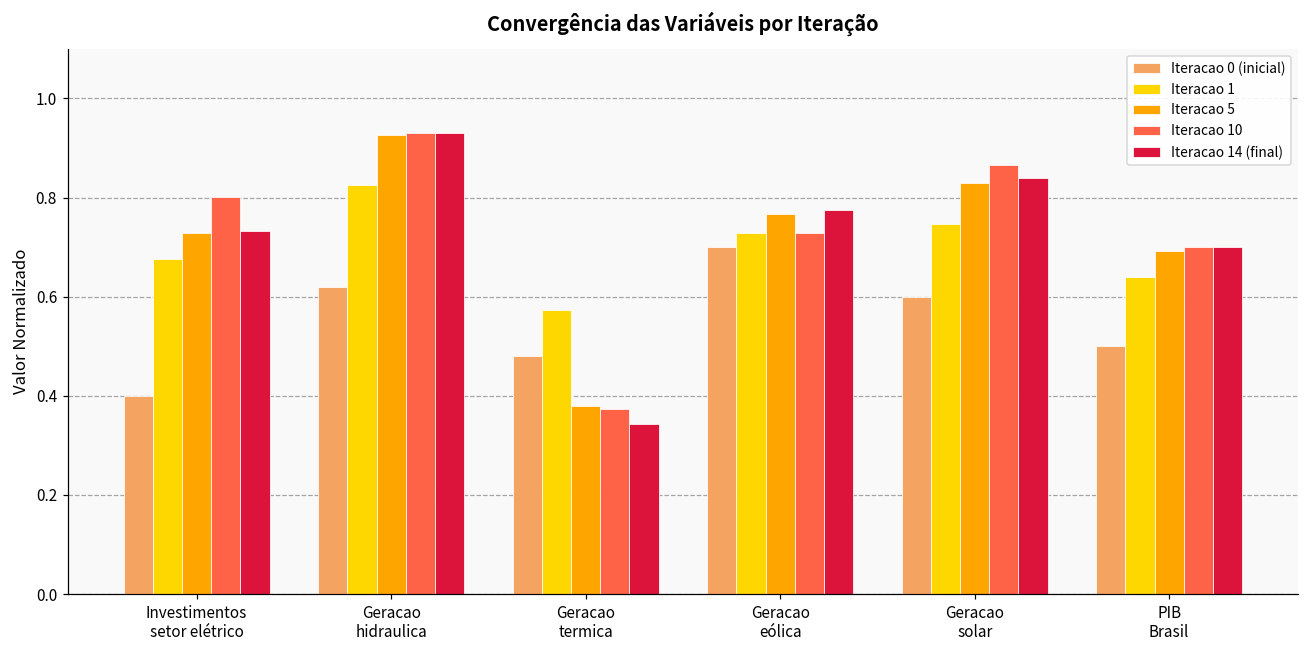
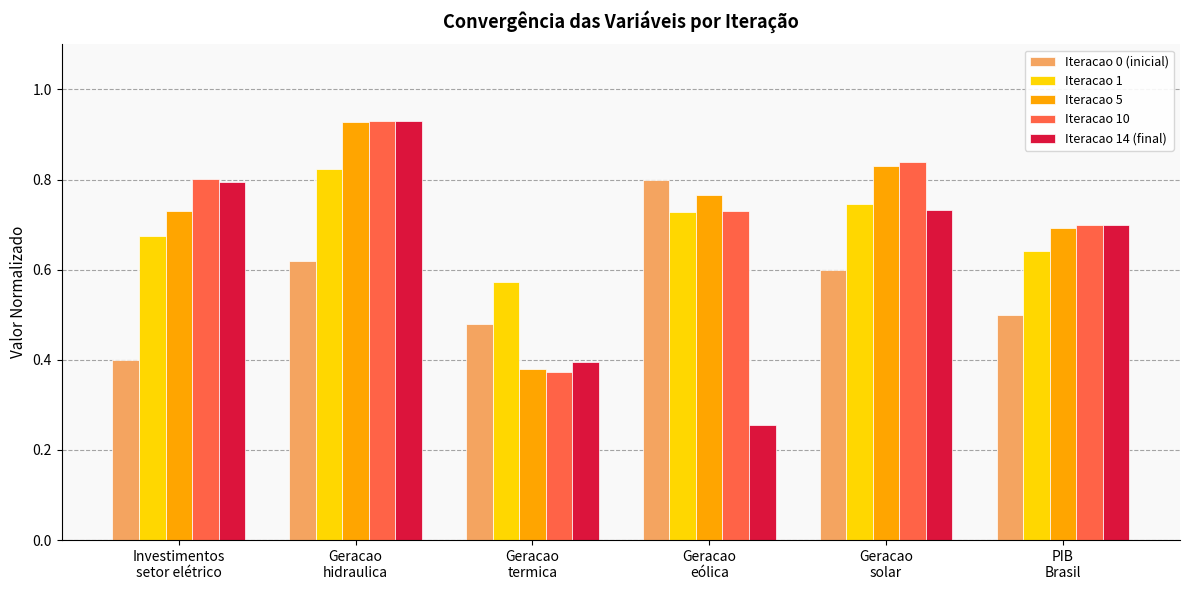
  {
    "Iteracao 0 (inicial)": {
      "Investimentos setor elétrico": 0.4,
      "Geracao hidraulica": 0.62,
      "Geracao termica": 0.48,
-     "Geracao eólica": 0.7,
+     "Geracao eólica": 0.8,
      "Geracao solar": 0.6,
      "PIB Brasil": 0.5
    },
    "Iteracao 10": {
      "Investimentos setor elétrico": 0.80,
      "Geracao hidraulica": 0.93,
      "Geracao termica": 0.37,
      "Geracao eólica": 0.73,
-     "Geracao solar": 0.87,
+     "Geracao solar": 0.84,
      "PIB Brasil": 0.70
    },
    "Iteracao 14 (final)": {
-     "Investimentos setor elétrico": 0.73,
+     "Investimentos setor elétrico": 0.79,
      "Geracao hidraulica": 0.93,
-     "Geracao termica": 0.34,
-     "Geracao eólica": 0.77,
-     "Geracao solar": 0.84,
+     "Geracao termica": 0.40,
+     "Geracao eólica": 0.26,
+     "Geracao solar": 0.73,
      "PIB Brasil": 0.70
    }
  }
